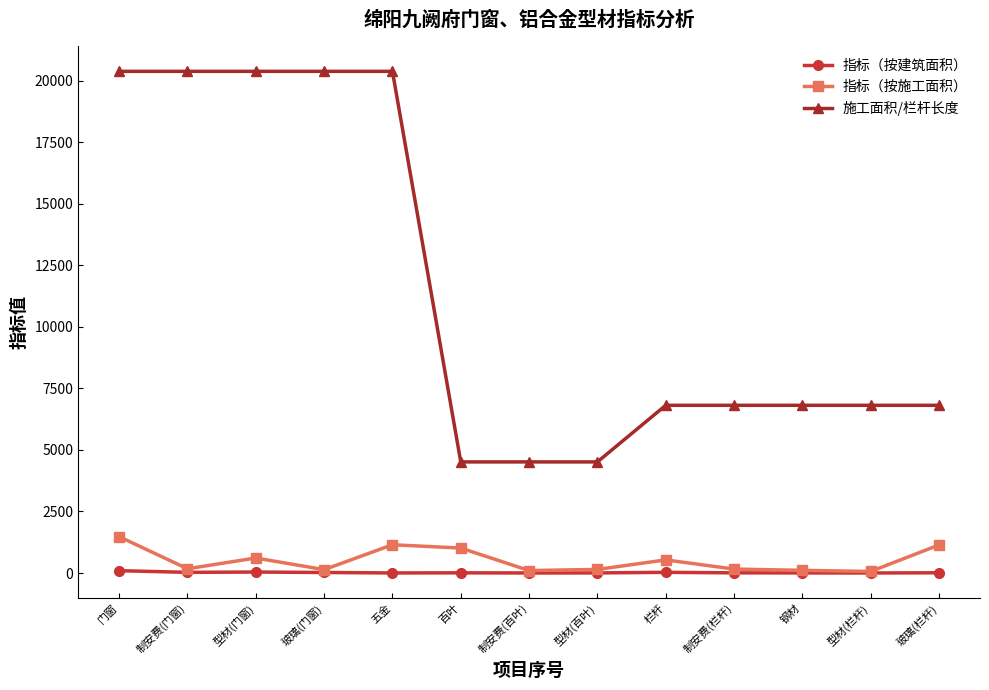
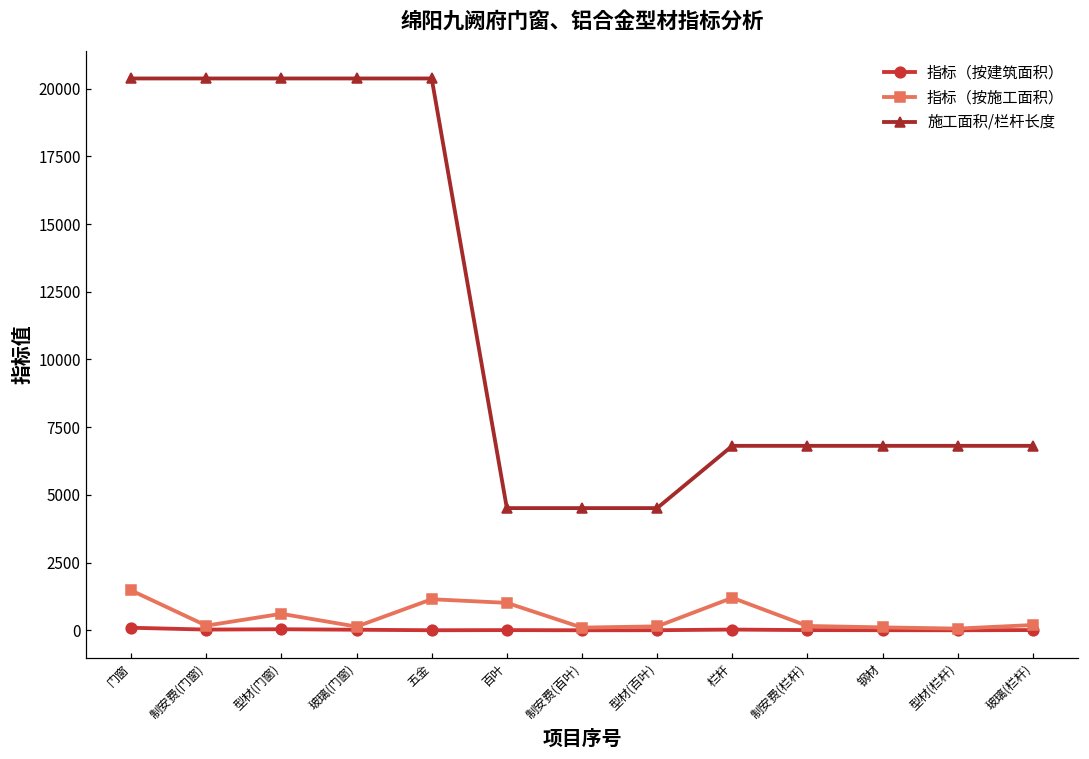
  {
    "指标（按施工面积）": {
      "门窗": 1500,
      "制安费(门窗)": 200,
      "型材(门窗)": 600,
      "玻璃(门窗)": 100,
      "五金": 1100,
      "百叶": 1000,
      "型材(百叶)": 100,
-     "栏杆": 500,
+     "栏杆": 1200,
      "制安费(栏杆)": 200,
-     "玻璃(栏杆)": 1100
+     "玻璃(栏杆)": 200
    }
  }
